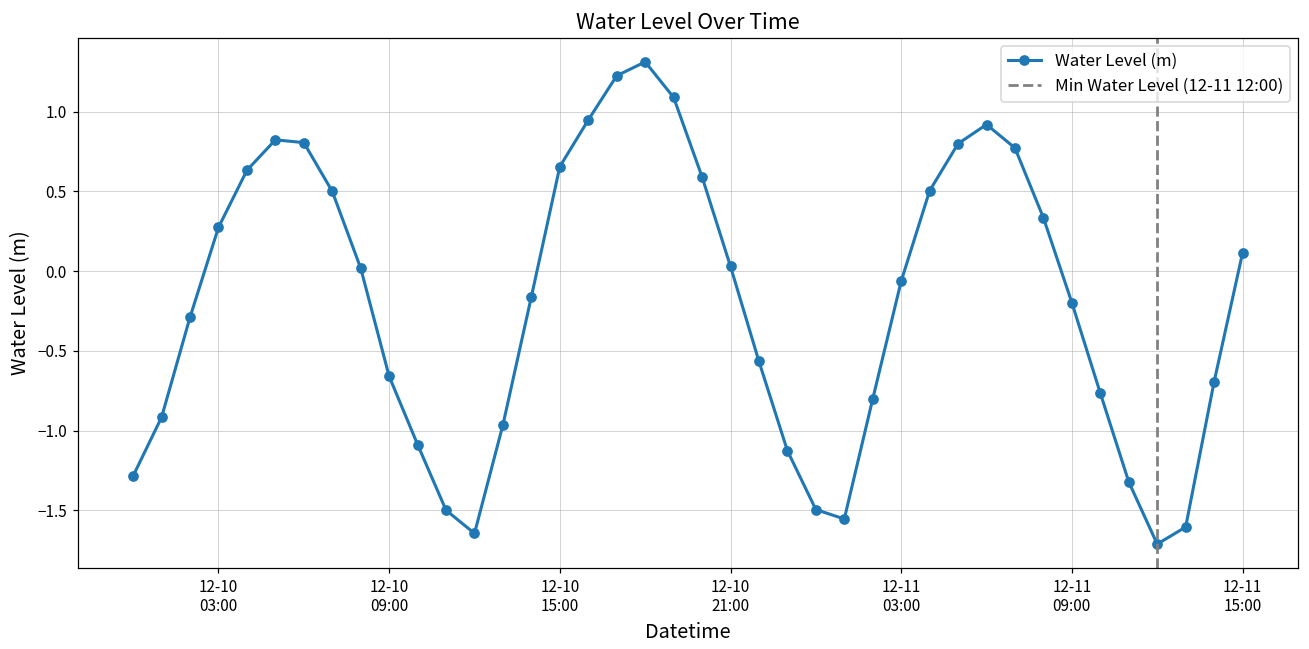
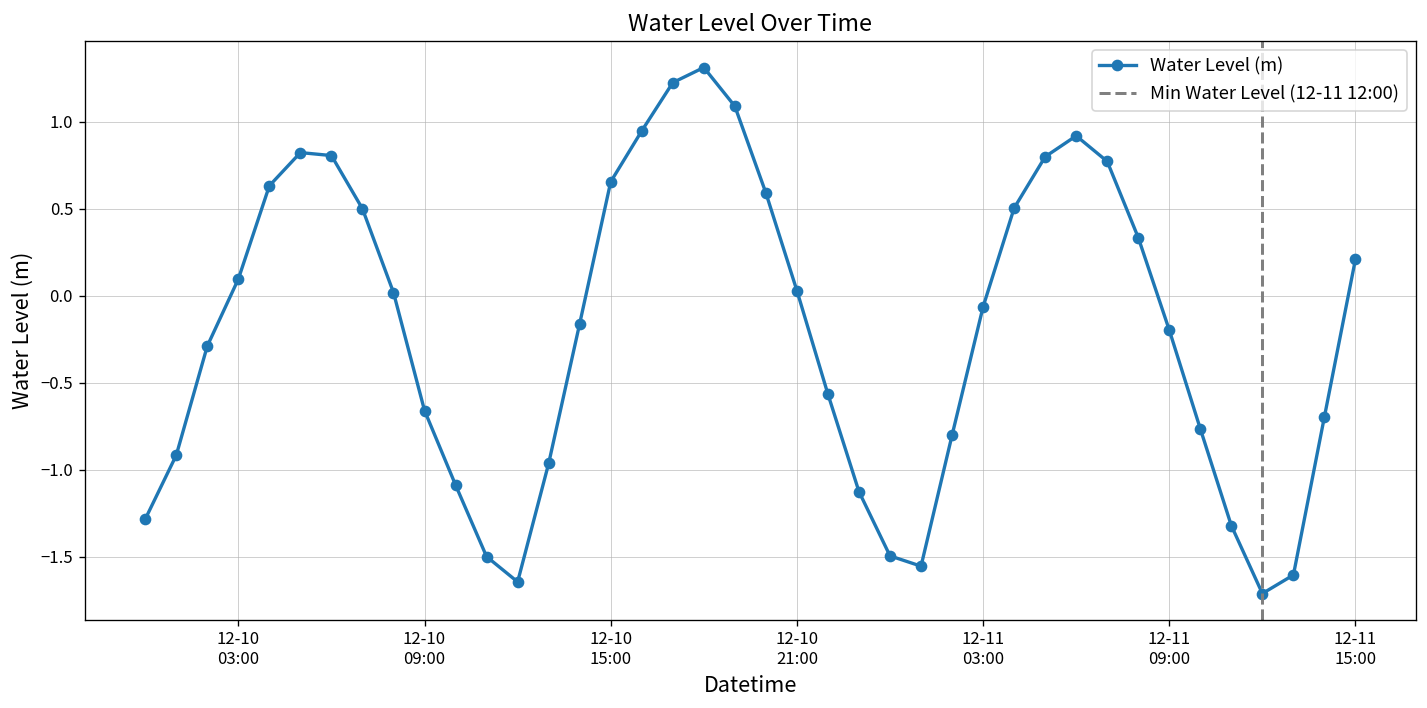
  {
-   "12-10 03:00": 0.27,
+   "12-10 03:00": 0.10,
    "12-10 09:00": -0.66,
    "12-10 15:00": 0.65,
    "12-10 21:00": 0.03,
    "12-11 03:00": -0.06,
    "12-11 09:00": -0.20,
-   "12-11 15:00": 0.11
+   "12-11 15:00": 0.21
  }
